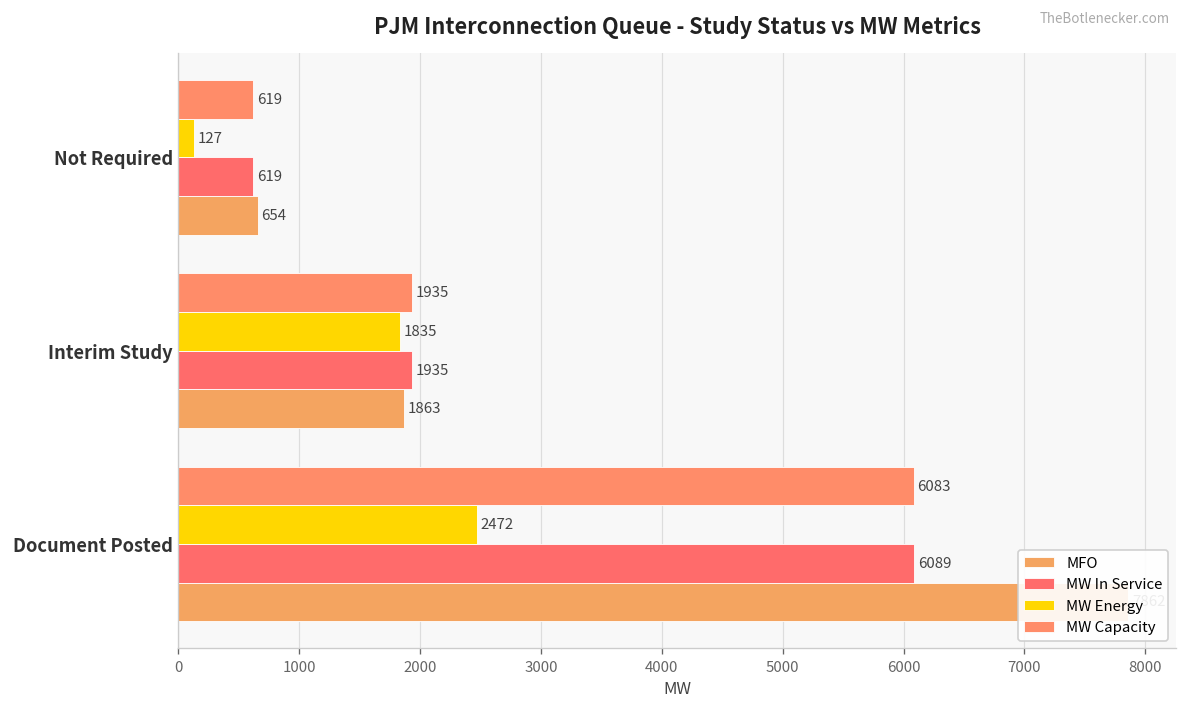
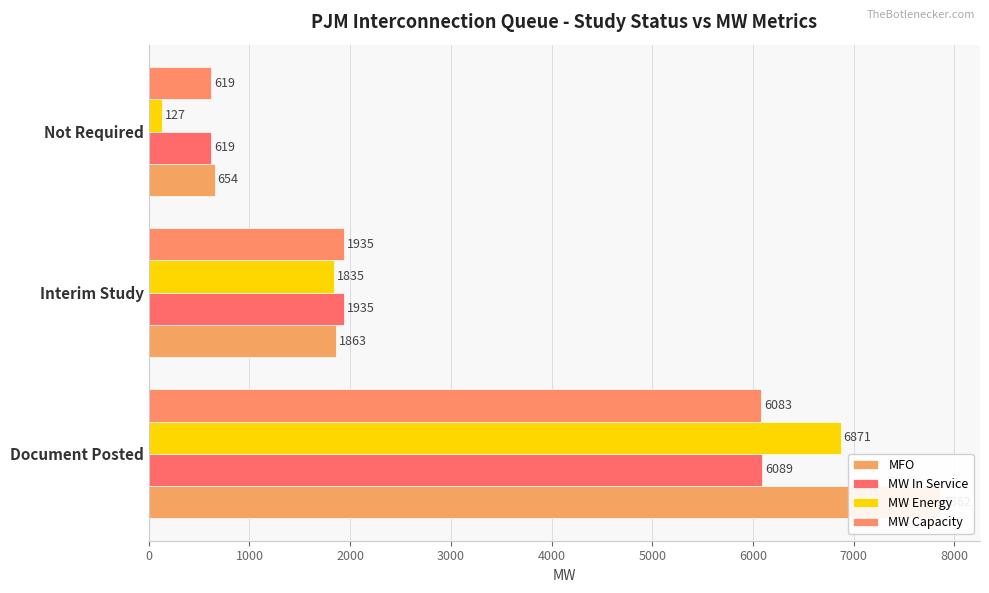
  {
    "MW Energy": {
      "Not Required": 127,
      "Interim Study": 1835,
-     "Document Posted": 2472
+     "Document Posted": 6871
    }
  }
